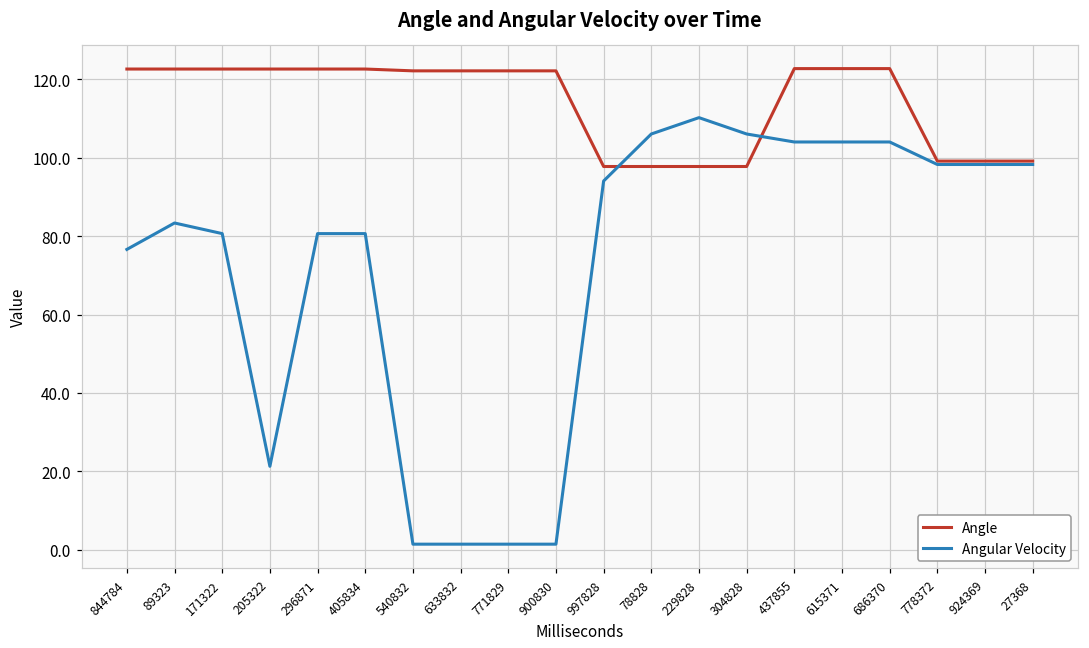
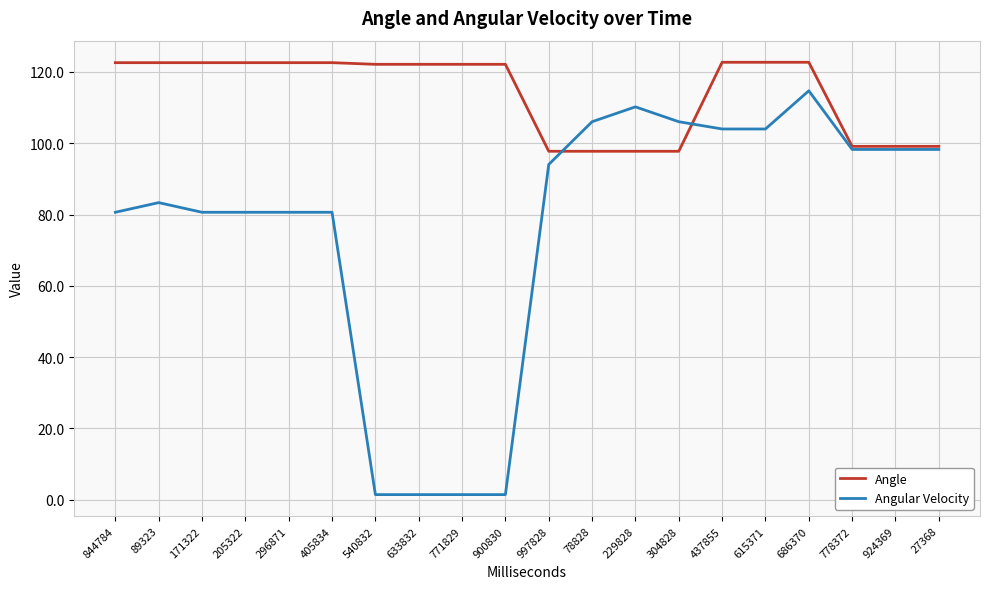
  {
    "Angle": {
      "844784": 123,
      "89323": 123,
      "171322": 123,
      "205322": 123,
      "296871": 123,
      "405834": 123,
      "540832": 122,
      "633832": 122,
      "771829": 122,
      "900830": 122,
      "997828": 98,
      "78828": 98,
      "229828": 98,
      "304828": 98,
      "437855": 123,
      "615371": 123,
      "686370": 123,
      "778372": 99,
      "924369": 99,
      "27368": 99
    },
    "Angular Velocity": {
-     "844784": 77,
+     "844784": 81,
      "89323": 83,
      "171322": 81,
-     "205322": 21,
+     "205322": 81,
      "296871": 81,
      "405834": 81,
      "540832": 1,
      "633832": 1,
      "771829": 1,
      "900830": 1,
      "997828": 94,
      "78828": 106,
      "229828": 110,
      "304828": 106,
      "437855": 104,
      "615371": 104,
-     "686370": 104,
+     "686370": 115,
      "778372": 98,
      "924369": 98,
      "27368": 98
    }
  }
